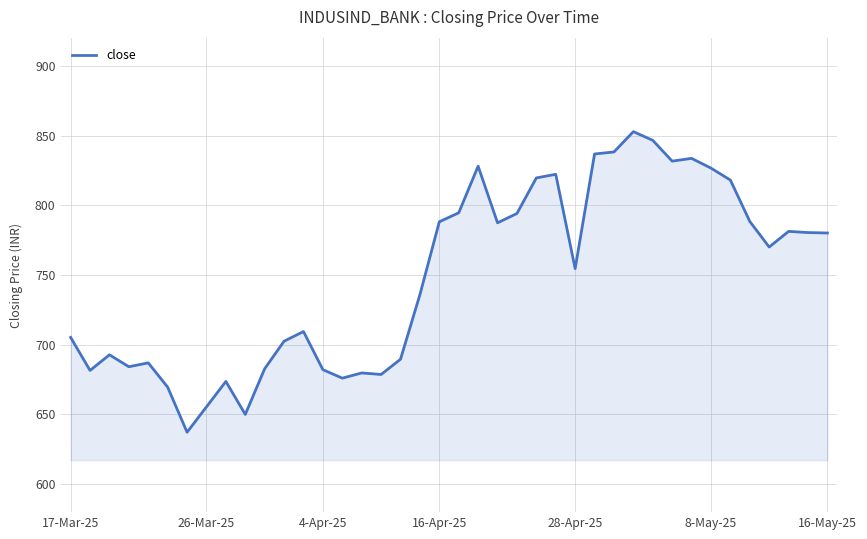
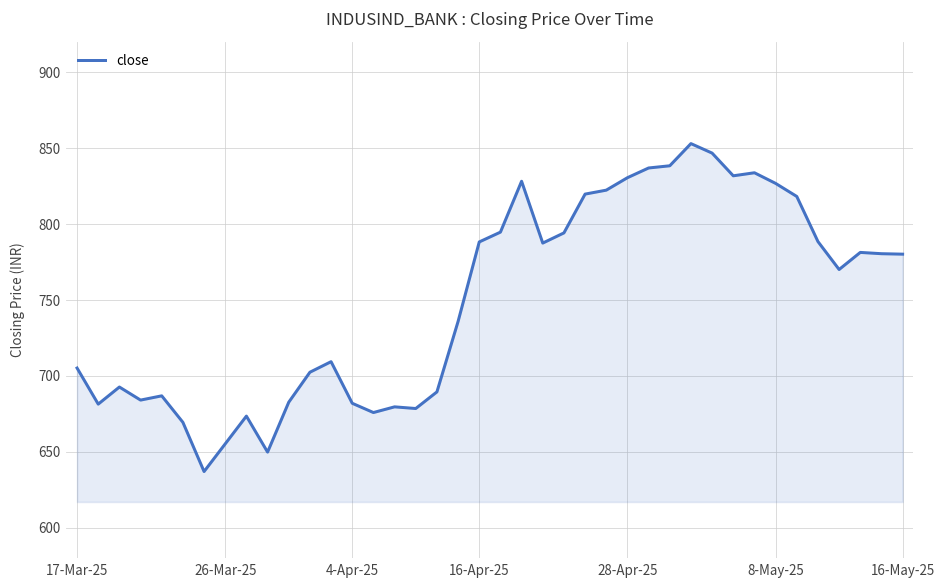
  {
    "17-Mar-25": 705,
    "4-Apr-25": 682,
-   "28-Apr-25": 755,
+   "28-Apr-25": 831,
    "16-May-25": 780
  }
